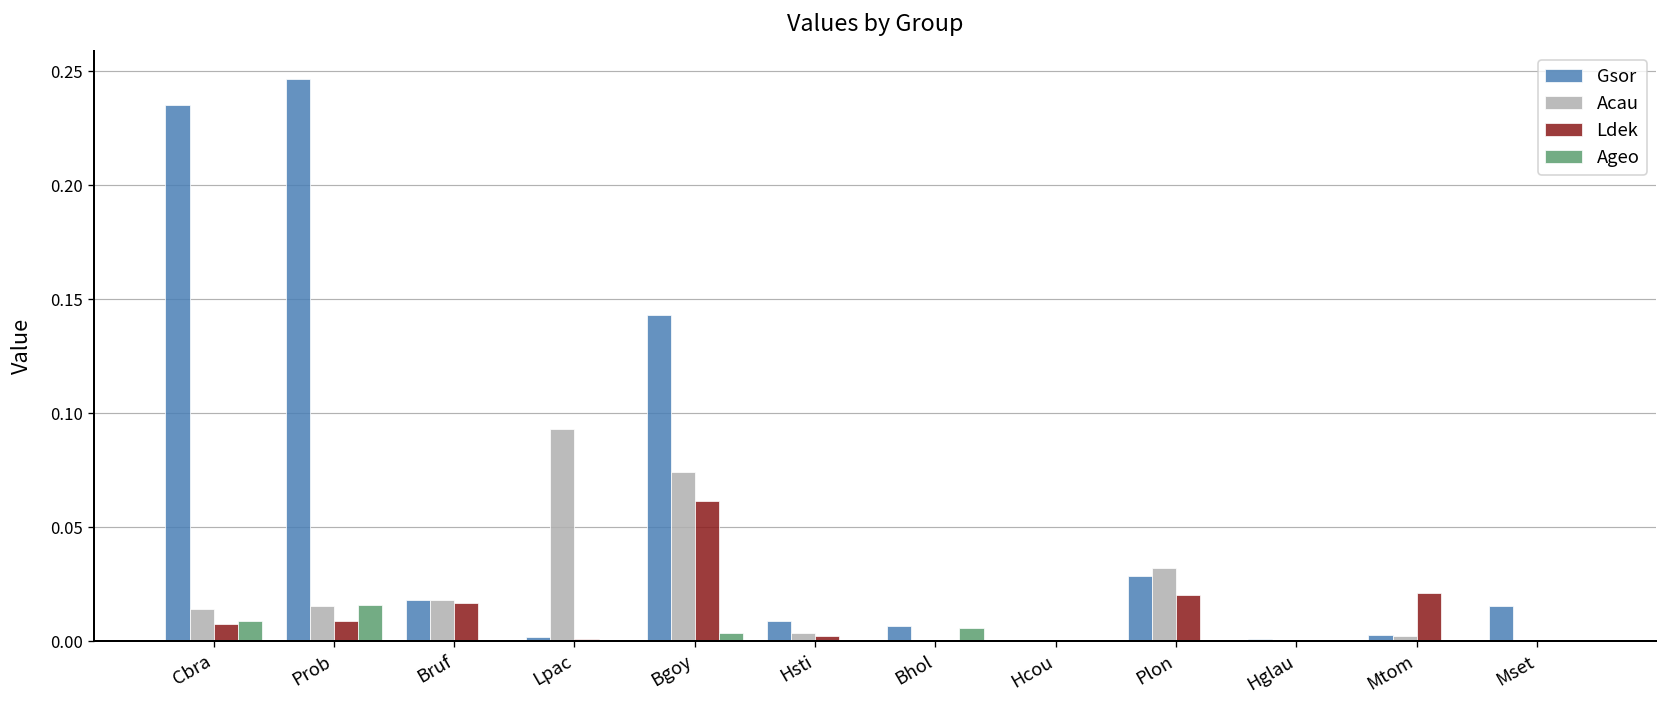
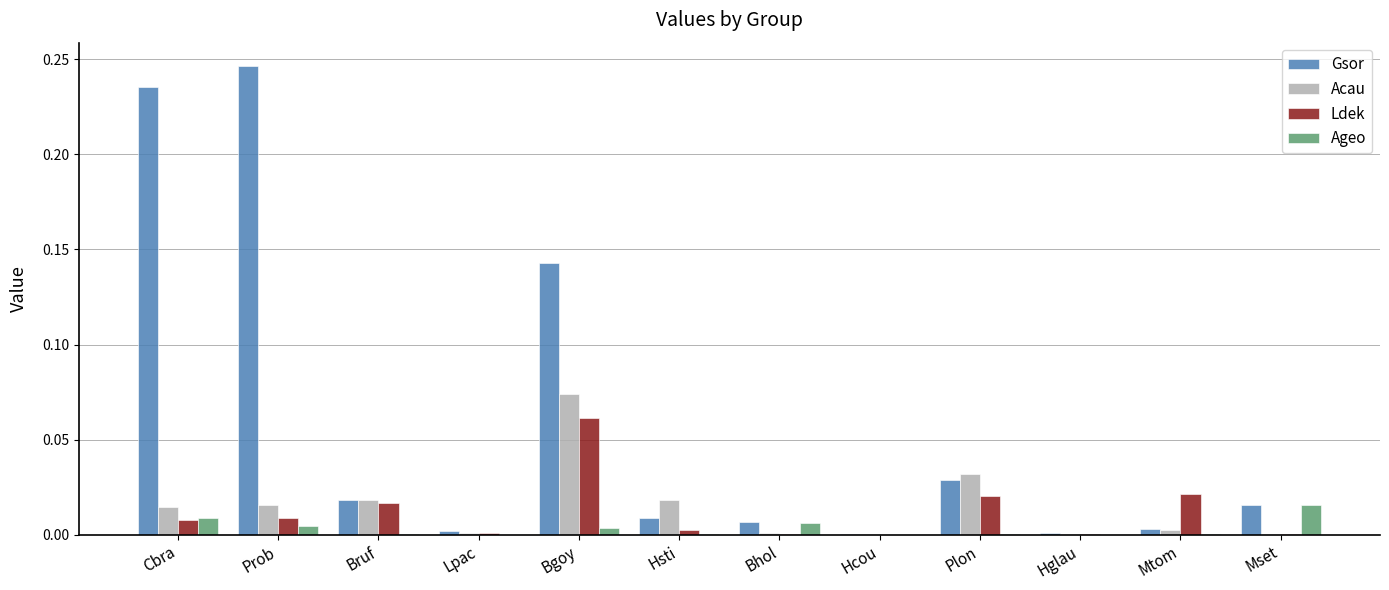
  {
    "Gsor": {
      "Cbra": 0.235,
      "Prob": 0.246,
      "Bruf": 0.018,
      "Lpac": 0.002,
      "Bgoy": 0.143,
      "Hsti": 0.009,
      "Bhol": 0.007,
      "Plon": 0.029,
      "Mtom": 0.003,
      "Mset": 0.015
    },
    "Acau": {
      "Cbra": 0.014,
      "Prob": 0.016,
      "Bruf": 0.018,
-     "Lpac": 0.093,
+     "Lpac": 0.001,
      "Bgoy": 0.074,
-     "Hsti": 0.004,
+     "Hsti": 0.018,
      "Plon": 0.032,
      "Mtom": 0.002
    },
    "Ldek": {
      "Cbra": 0.008,
      "Prob": 0.009,
      "Bruf": 0.017,
      "Bgoy": 0.062,
      "Hsti": 0.002,
      "Plon": 0.020,
      "Mtom": 0.021
    },
    "Ageo": {
      "Cbra": 0.009,
-     "Prob": 0.016,
+     "Prob": 0.005,
      "Bgoy": 0.004,
      "Bhol": 0.006,
-     "Mset": 0.000
+     "Mset": 0.016
    }
  }
